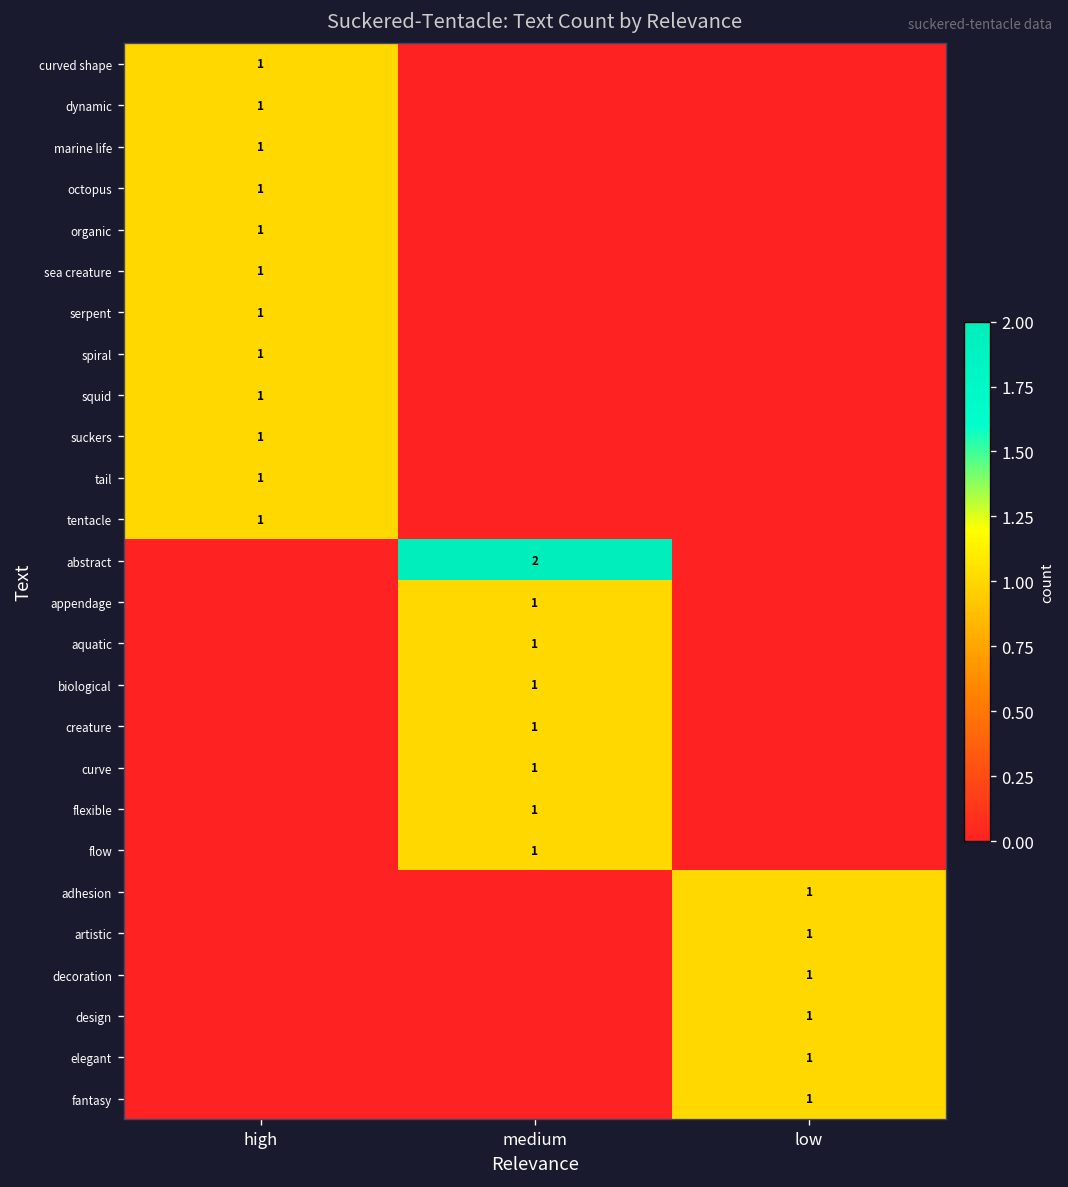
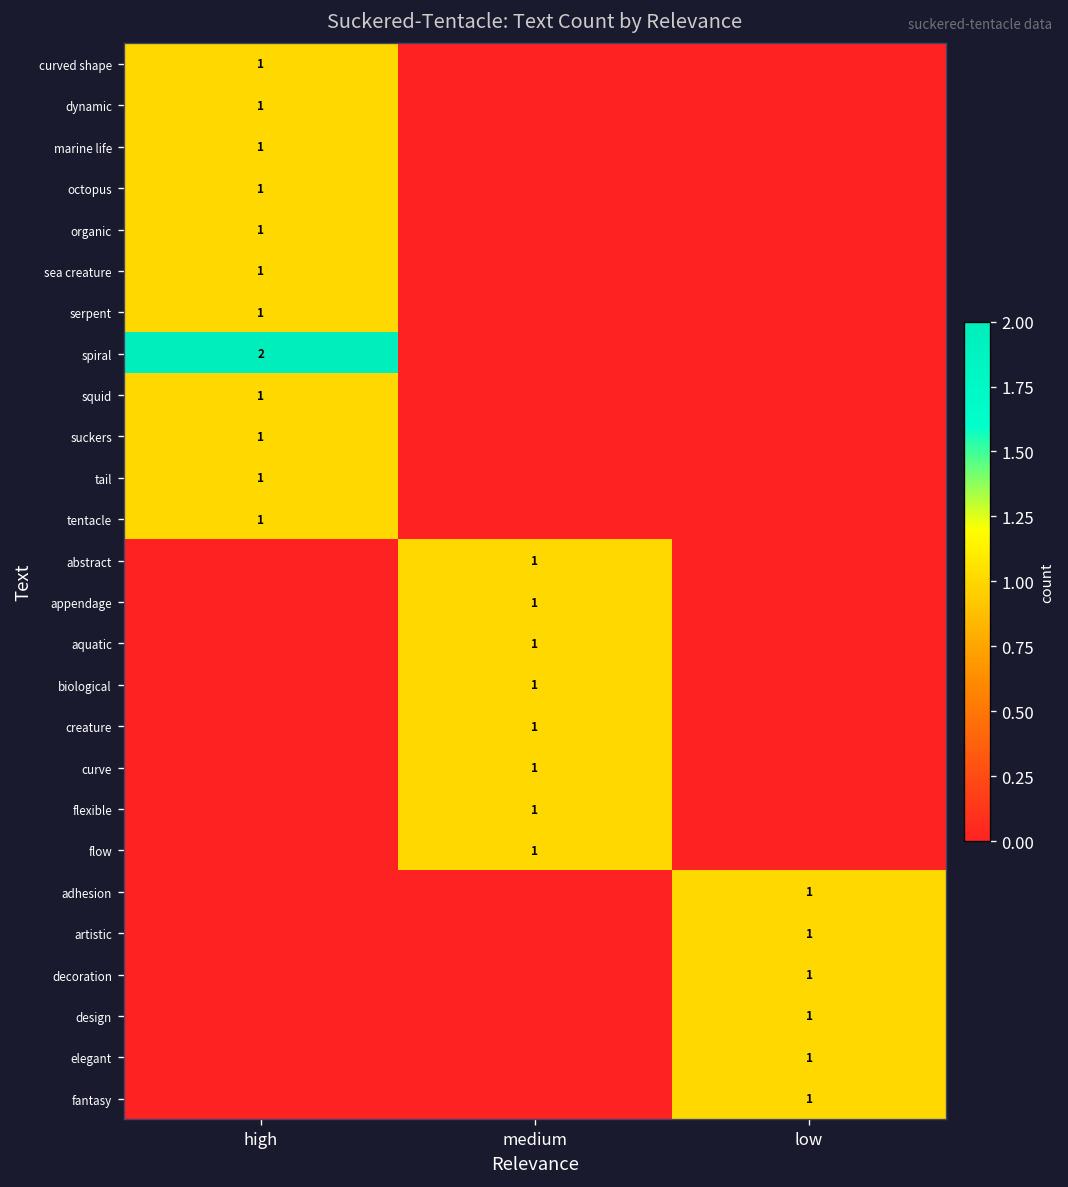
  {
    "curved shape": {
      "high": 1
    },
    "dynamic": {
      "high": 1
    },
    "marine life": {
      "high": 1
    },
    "octopus": {
      "high": 1
    },
    "organic": {
      "high": 1
    },
    "sea creature": {
      "high": 1
    },
    "serpent": {
      "high": 1
    },
    "spiral": {
-     "high": 1
+     "high": 2
    },
    "squid": {
      "high": 1
    },
    "suckers": {
      "high": 1
    },
    "tail": {
      "high": 1
    },
    "tentacle": {
      "high": 1
    },
    "abstract": {
-     "medium": 2
+     "medium": 1
    },
    "appendage": {
      "medium": 1
    },
    "aquatic": {
      "medium": 1
    },
    "biological": {
      "medium": 1
    },
    "creature": {
      "medium": 1
    },
    "curve": {
      "medium": 1
    },
    "flexible": {
      "medium": 1
    },
    "flow": {
      "medium": 1
    },
    "adhesion": {
      "low": 1
    },
    "artistic": {
      "low": 1
    },
    "decoration": {
      "low": 1
    },
    "design": {
      "low": 1
    },
    "elegant": {
      "low": 1
    },
    "fantasy": {
      "low": 1
    }
  }
